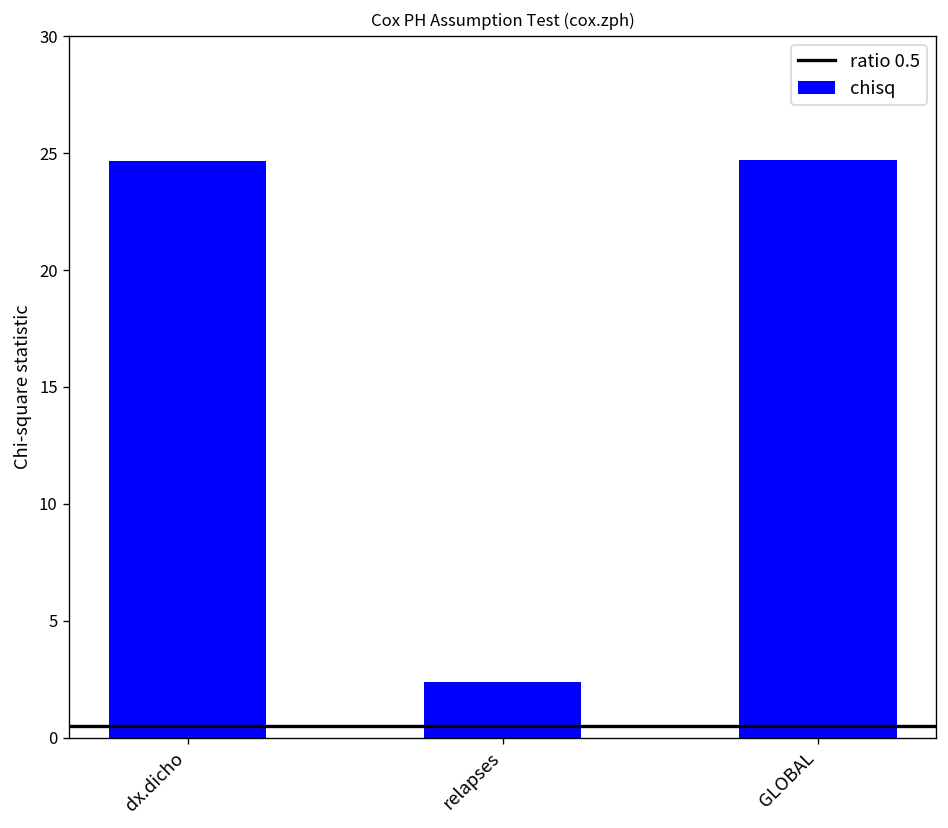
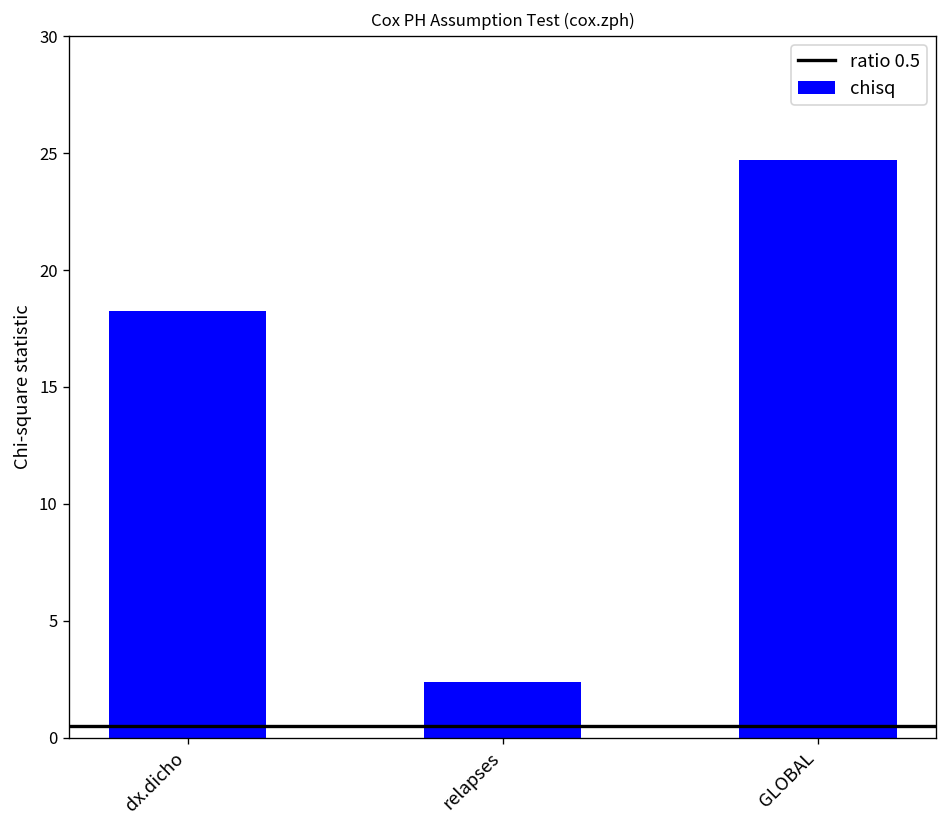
  {
-   "dx.dicho": 24.7,
+   "dx.dicho": 18.2,
    "relapses": 2.4,
    "GLOBAL": 24.7
  }
